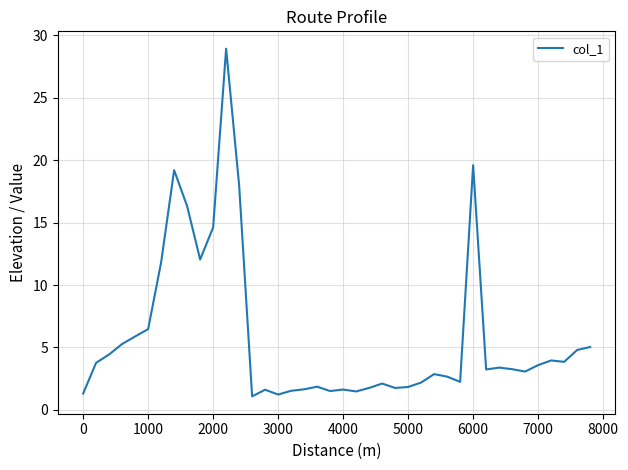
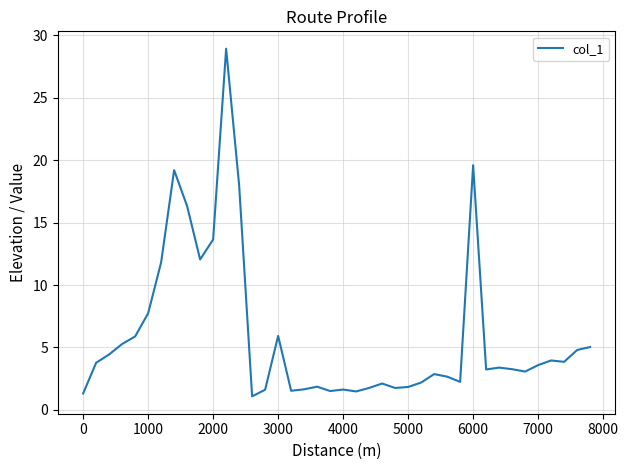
  {
    "0": 1.3,
-   "1000": 6.5,
-   "2000": 14.6,
-   "3000": 1.2,
+   "1000": 7.7,
+   "2000": 13.6,
+   "3000": 5.9,
    "4000": 1.6,
    "5000": 1.8,
    "6000": 19.6,
    "7000": 3.6
  }
